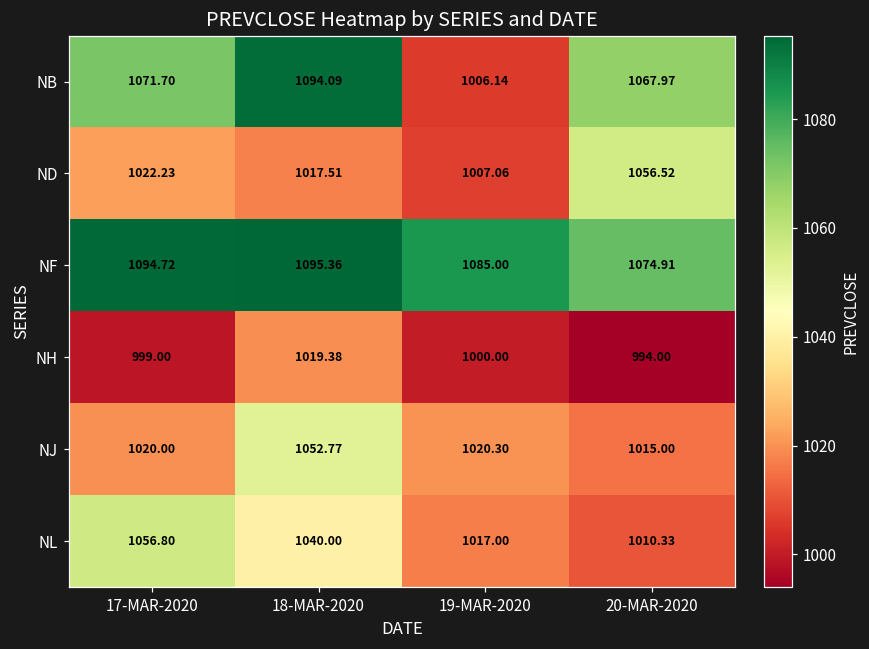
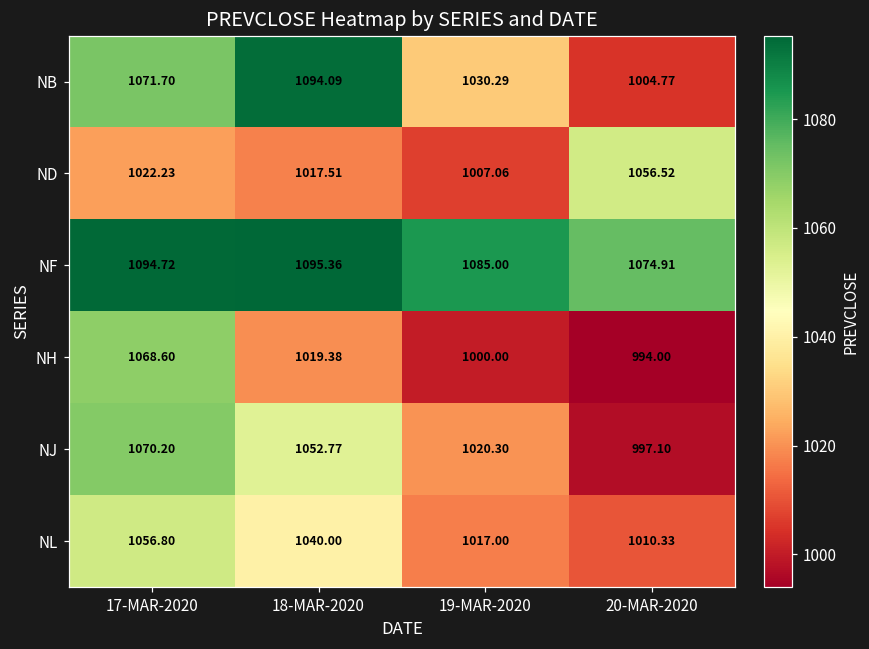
  {
    "NB": {
      "17-MAR-2020": 1071.70,
      "18-MAR-2020": 1094.09,
-     "19-MAR-2020": 1006.14,
-     "20-MAR-2020": 1067.97
+     "19-MAR-2020": 1030.29,
+     "20-MAR-2020": 1004.77
    },
    "ND": {
      "17-MAR-2020": 1022.23,
      "18-MAR-2020": 1017.51,
      "19-MAR-2020": 1007.06,
      "20-MAR-2020": 1056.52
    },
    "NF": {
      "17-MAR-2020": 1094.72,
      "18-MAR-2020": 1095.36,
      "19-MAR-2020": 1085.00,
      "20-MAR-2020": 1074.91
    },
    "NH": {
-     "17-MAR-2020": 999.00,
+     "17-MAR-2020": 1068.60,
      "18-MAR-2020": 1019.38,
      "19-MAR-2020": 1000.00,
      "20-MAR-2020": 994.00
    },
    "NJ": {
-     "17-MAR-2020": 1020.00,
+     "17-MAR-2020": 1070.20,
      "18-MAR-2020": 1052.77,
      "19-MAR-2020": 1020.30,
-     "20-MAR-2020": 1015.00
+     "20-MAR-2020": 997.10
    },
    "NL": {
      "17-MAR-2020": 1056.80,
      "18-MAR-2020": 1040.00,
      "19-MAR-2020": 1017.00,
      "20-MAR-2020": 1010.33
    }
  }
